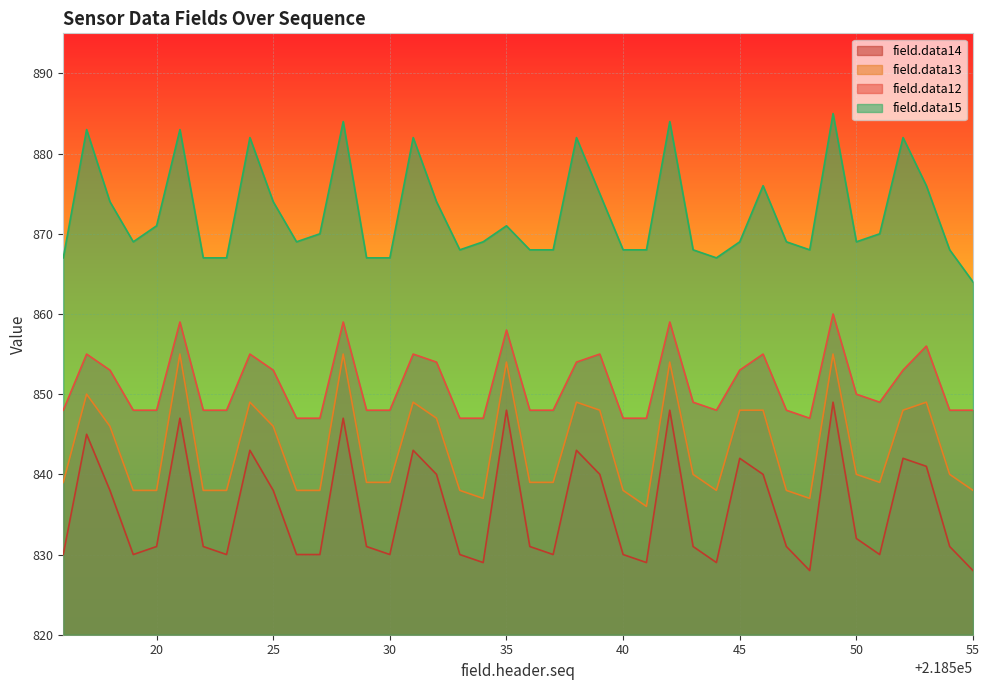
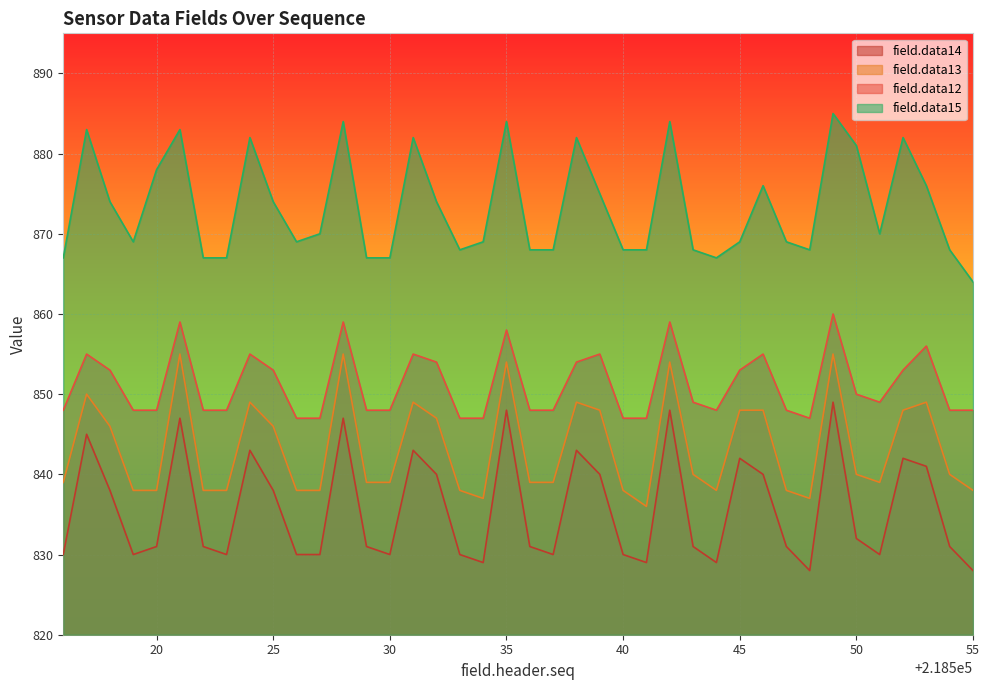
  {
    "field.data15": {
-     "20": 871,
+     "20": 878,
      "25": 874,
      "30": 867,
-     "35": 871,
+     "35": 884,
      "40": 868,
      "45": 869,
-     "50": 869,
+     "50": 881,
      "55": 864
    }
  }
